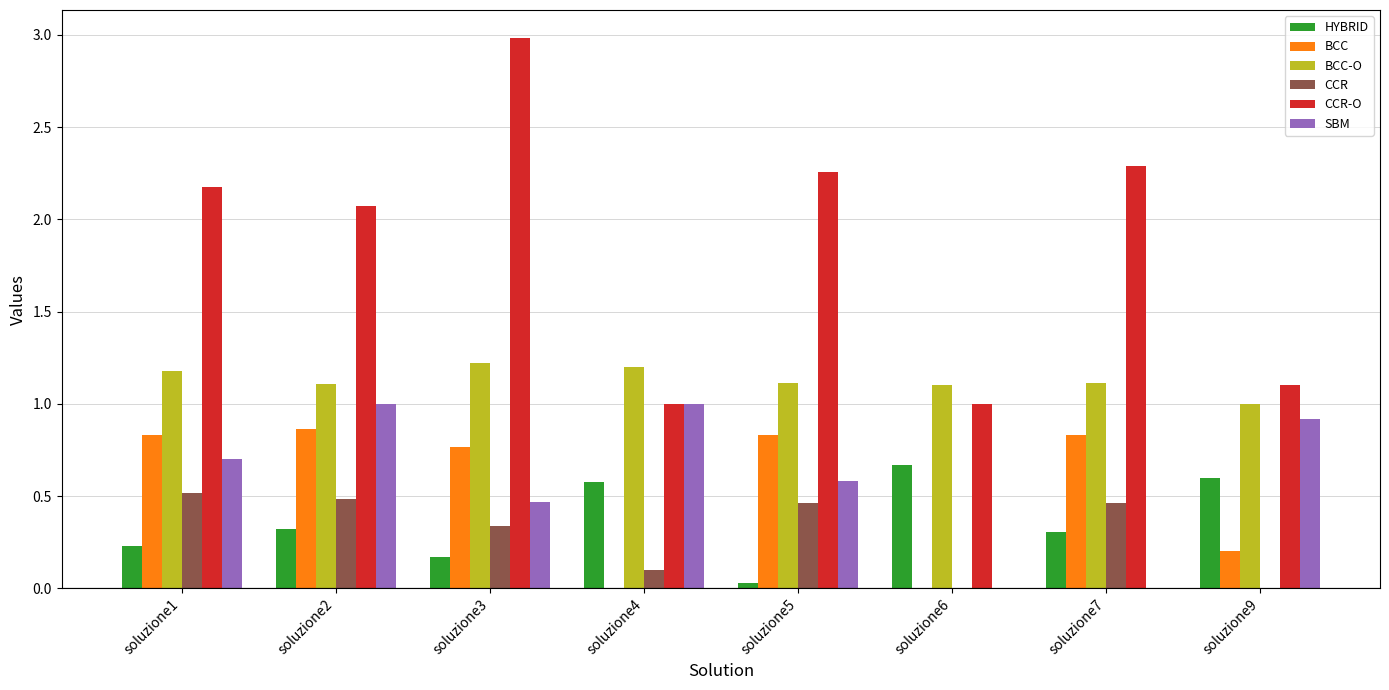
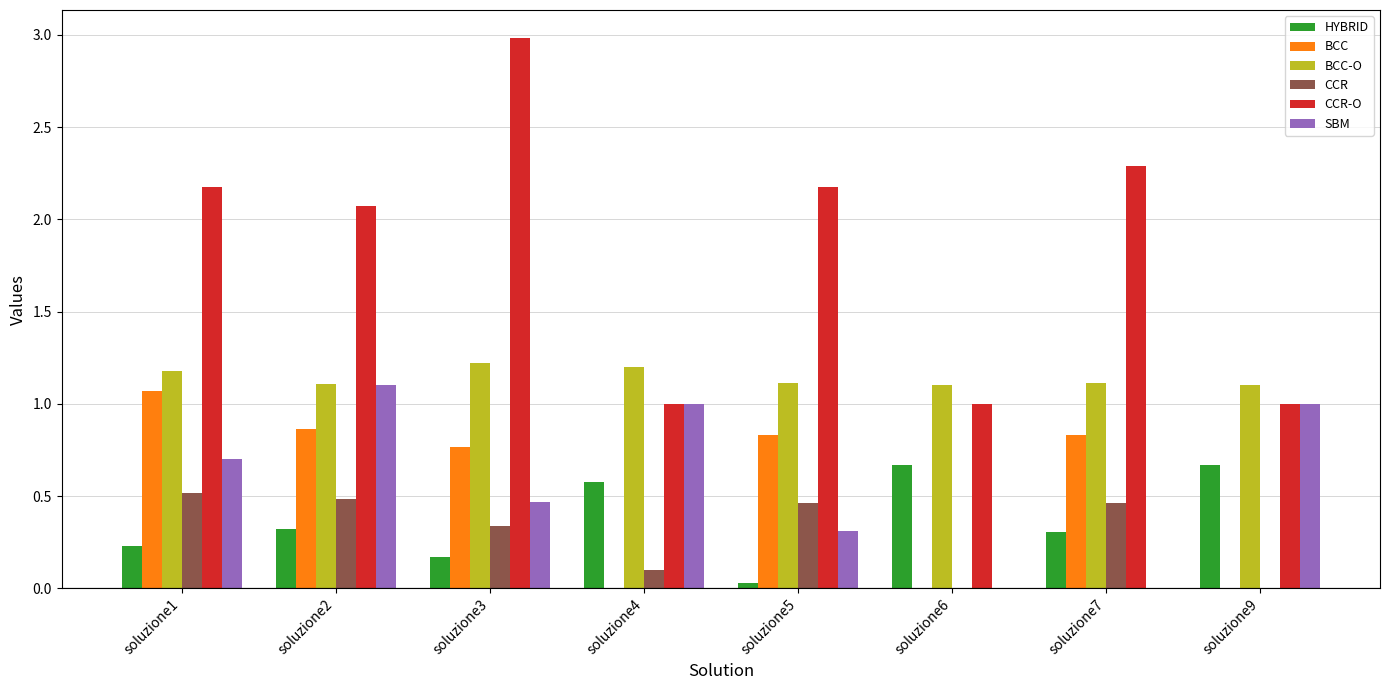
  {
    "HYBRID": {
      "soluzione1": 0.23,
      "soluzione2": 0.32,
      "soluzione3": 0.17,
      "soluzione4": 0.57,
      "soluzione5": 0.03,
      "soluzione6": 0.67,
      "soluzione7": 0.31,
-     "soluzione9": 0.60
+     "soluzione9": 0.67
    },
    "BCC": {
-     "soluzione1": 0.83,
+     "soluzione1": 1.07,
      "soluzione2": 0.86,
      "soluzione3": 0.77,
      "soluzione4": 0.00,
      "soluzione5": 0.83,
      "soluzione6": 0.00,
      "soluzione7": 0.83,
-     "soluzione9": 0.2
+     "soluzione9": 0.0
    },
    "BCC-O": {
      "soluzione1": 1.18,
      "soluzione2": 1.1,
      "soluzione3": 1.22,
      "soluzione4": 1.2,
      "soluzione5": 1.11,
      "soluzione6": 1.1,
      "soluzione7": 1.11,
-     "soluzione9": 1.0
+     "soluzione9": 1.1
    },
    "CCR": {
      "soluzione1": 0.51,
      "soluzione2": 0.48,
      "soluzione3": 0.33,
      "soluzione4": 0.10,
      "soluzione5": 0.46,
      "soluzione6": 0.00,
      "soluzione7": 0.46,
      "soluzione9": 0.00
    },
    "CCR-O": {
      "soluzione1": 2.17,
      "soluzione2": 2.07,
      "soluzione3": 2.99,
      "soluzione4": 1.00,
-     "soluzione5": 2.26,
+     "soluzione5": 2.17,
      "soluzione6": 1.00,
      "soluzione7": 2.29,
-     "soluzione9": 1.1
+     "soluzione9": 1.0
    },
    "SBM": {
      "soluzione1": 0.70,
-     "soluzione2": 1.0,
+     "soluzione2": 1.1,
      "soluzione3": 0.47,
      "soluzione4": 1.00,
-     "soluzione5": 0.58,
+     "soluzione5": 0.31,
      "soluzione6": 0.00,
-     "soluzione9": 0.92
+     "soluzione9": 1.00
    }
  }
